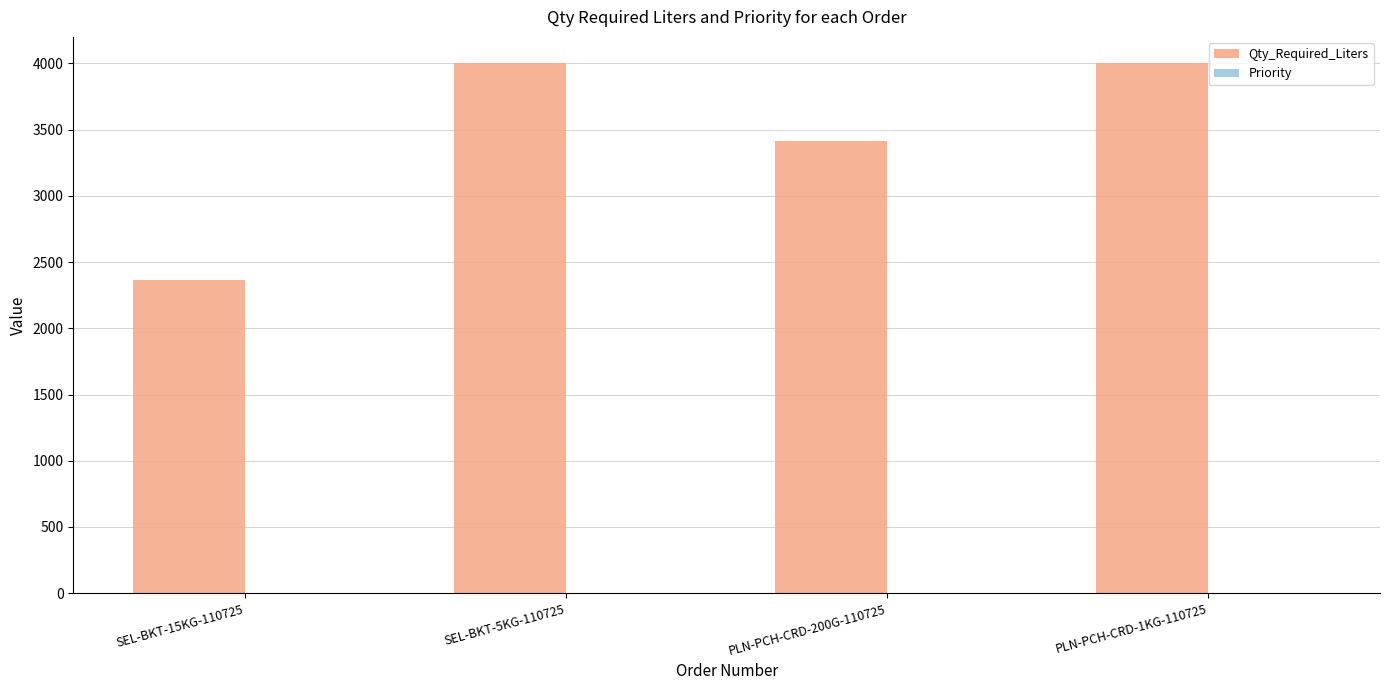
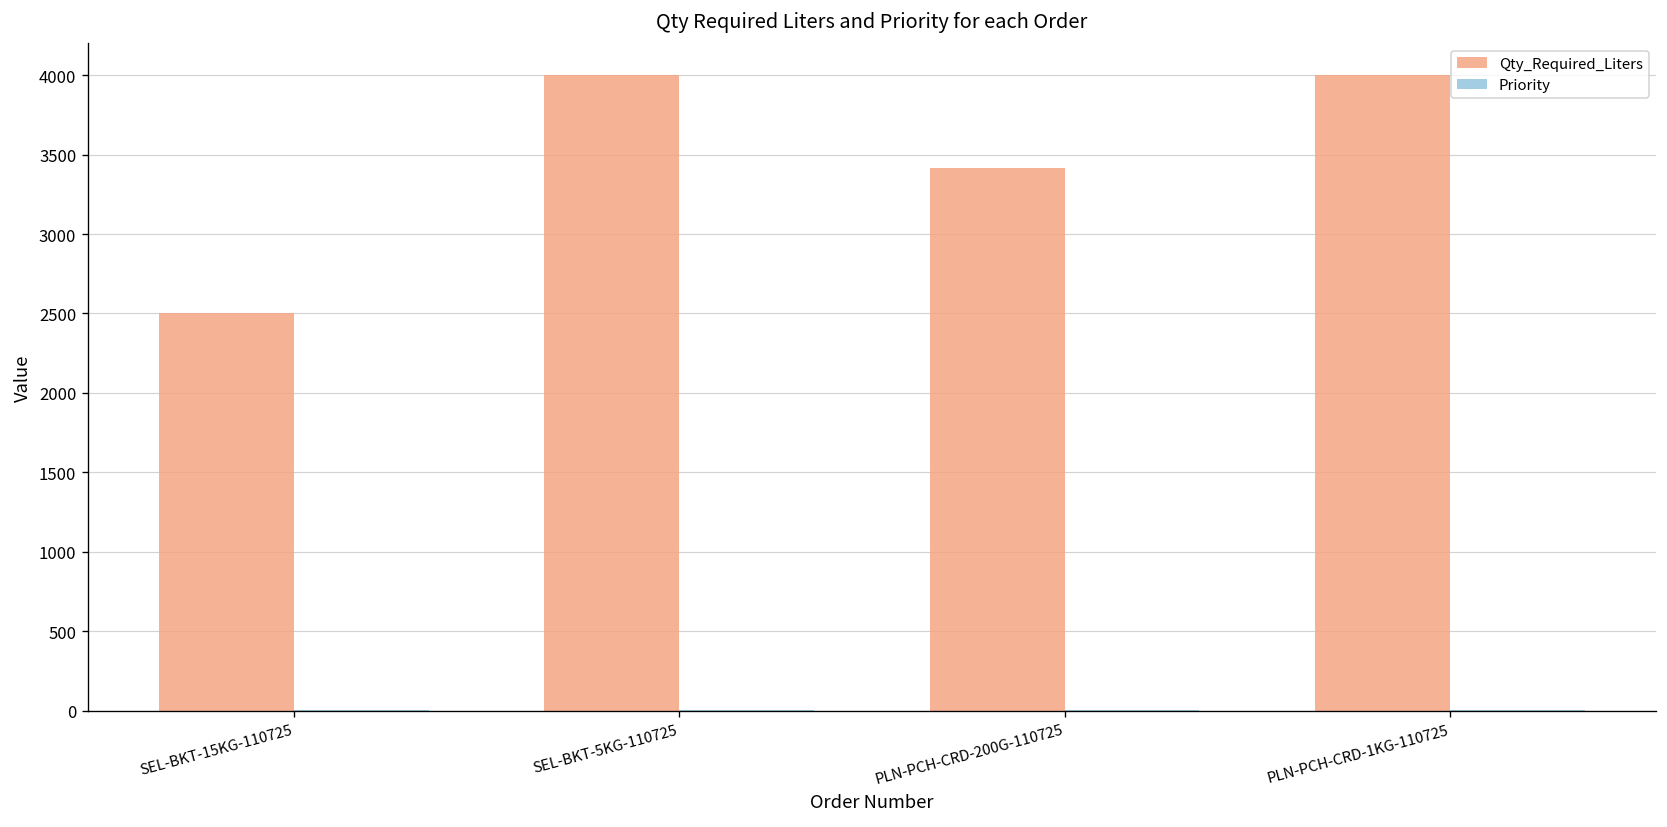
  {
    "Qty_Required_Liters": {
-     "SEL-BKT-15KG-110725": 2370,
+     "SEL-BKT-15KG-110725": 2500,
      "SEL-BKT-5KG-110725": 4000,
      "PLN-PCH-CRD-200G-110725": 3420,
      "PLN-PCH-CRD-1KG-110725": 4000
    }
  }
